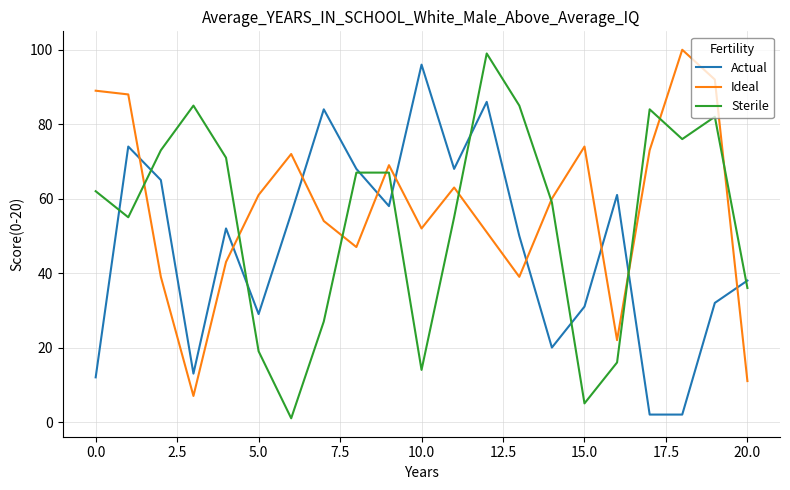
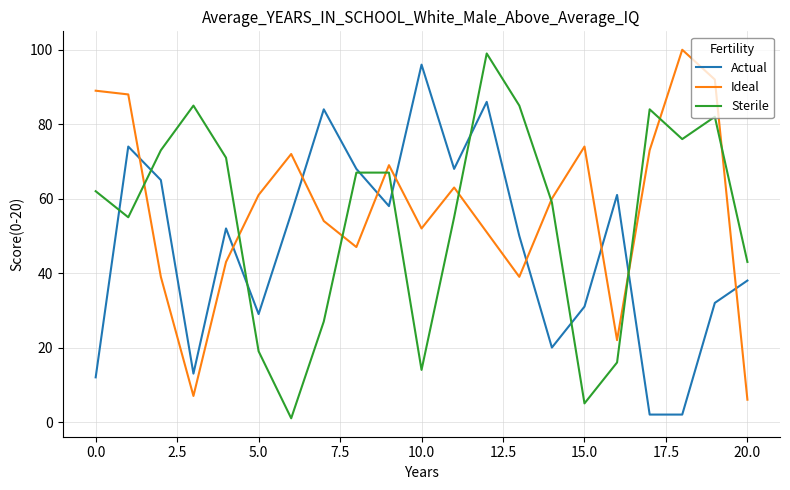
  {
    "Actual": {
      "0.0": 12,
      "5.0": 29,
      "10.0": 96,
      "15.0": 31,
      "20.0": 38
    },
    "Ideal": {
      "0.0": 89,
      "5.0": 61,
      "10.0": 52,
      "15.0": 74,
-     "20.0": 11
+     "20.0": 6
    },
    "Sterile": {
      "0.0": 62,
      "5.0": 19,
      "10.0": 14,
      "15.0": 5,
-     "20.0": 36
+     "20.0": 43
    }
  }
